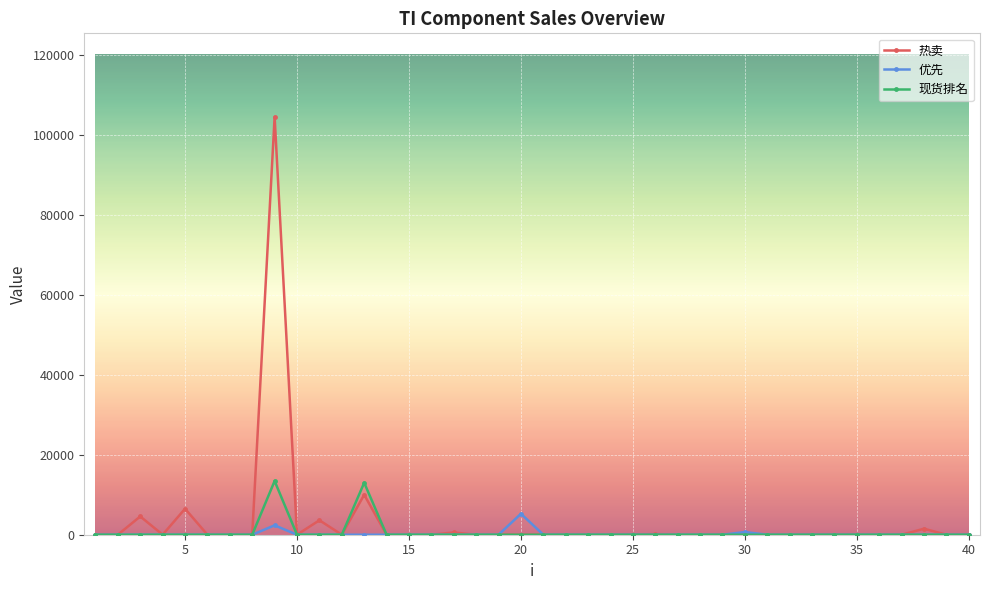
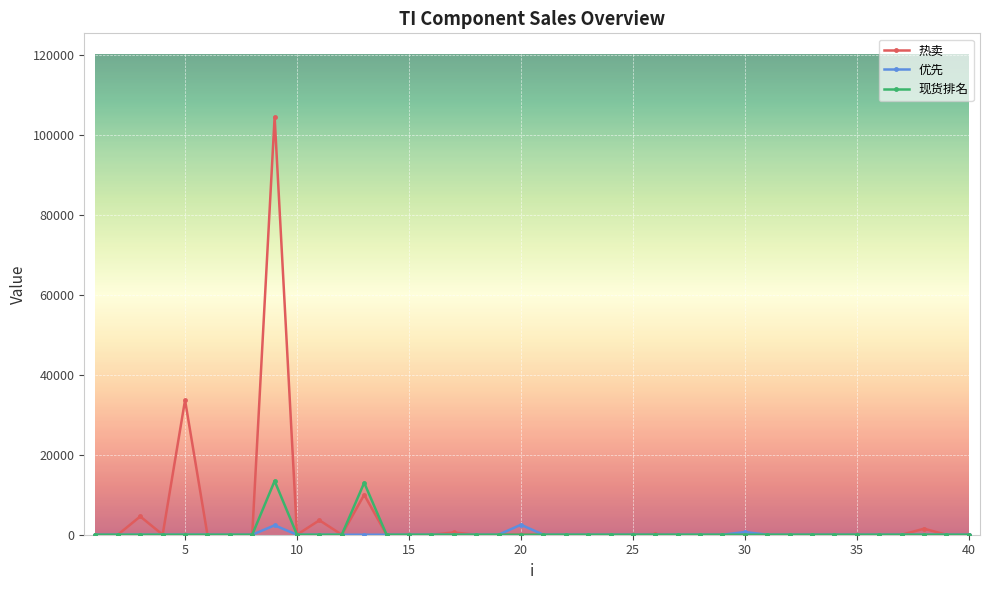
  {
    "热卖": {
-     "5": 7000
+     "5": 34000
    },
    "优先": {
-     "20": 5000,
+     "20": 3000,
      "30": 1000
    }
  }
